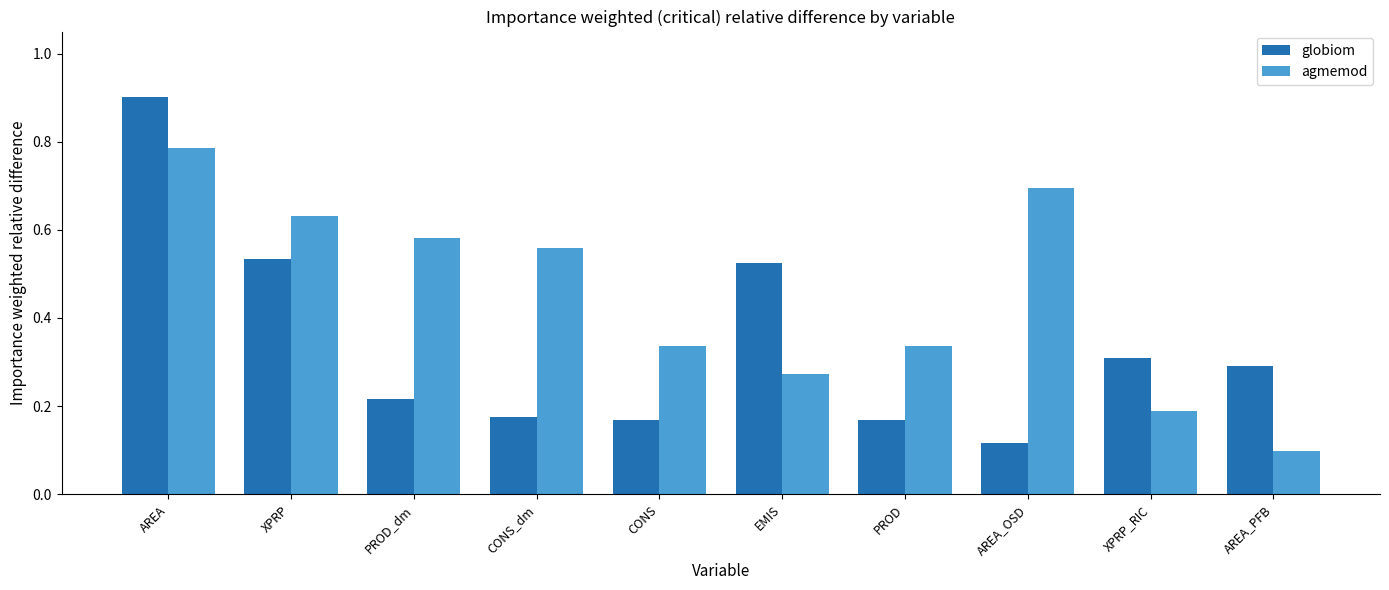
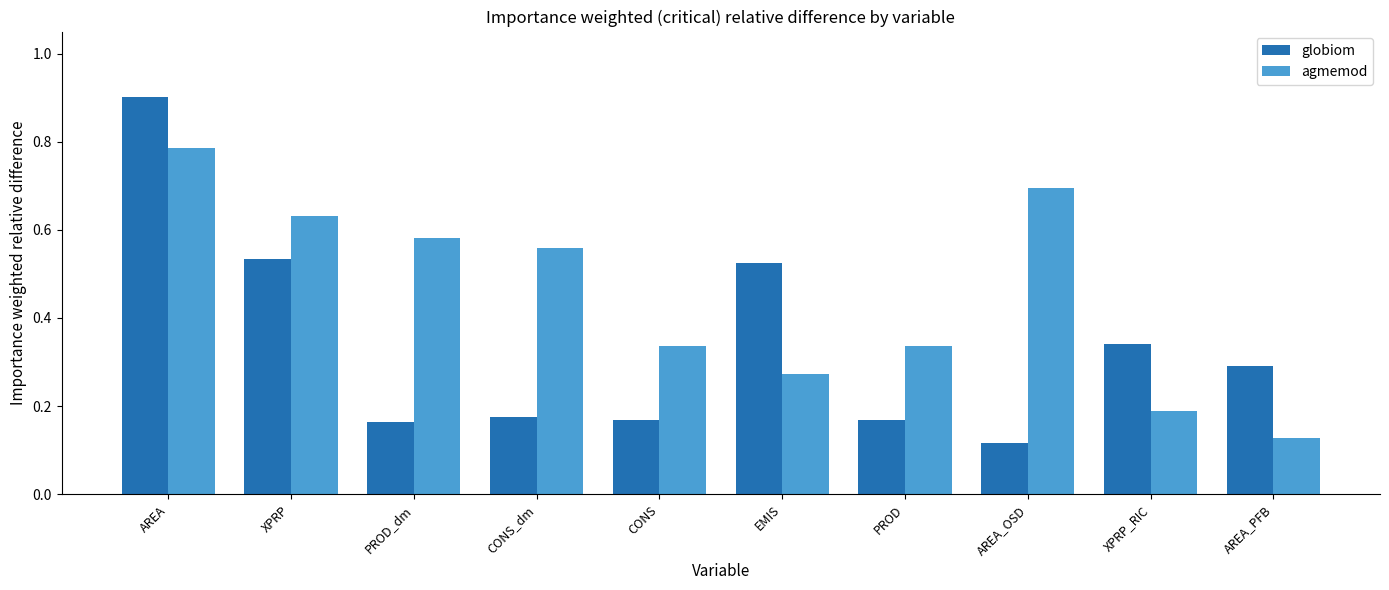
  {
    "globiom": {
      "AREA": 0.90,
      "XPRP": 0.53,
-     "PROD_dm": 0.22,
+     "PROD_dm": 0.16,
      "CONS_dm": 0.18,
      "CONS": 0.17,
      "EMIS": 0.53,
      "PROD": 0.17,
      "AREA_OSD": 0.12,
-     "XPRP_RIC": 0.31,
+     "XPRP_RIC": 0.34,
      "AREA_PFB": 0.29
    },
    "agmemod": {
      "AREA": 0.79,
      "XPRP": 0.63,
      "PROD_dm": 0.58,
      "CONS_dm": 0.56,
      "CONS": 0.34,
      "EMIS": 0.27,
      "PROD": 0.34,
      "AREA_OSD": 0.69,
      "XPRP_RIC": 0.19,
-     "AREA_PFB": 0.10
+     "AREA_PFB": 0.13
    }
  }
